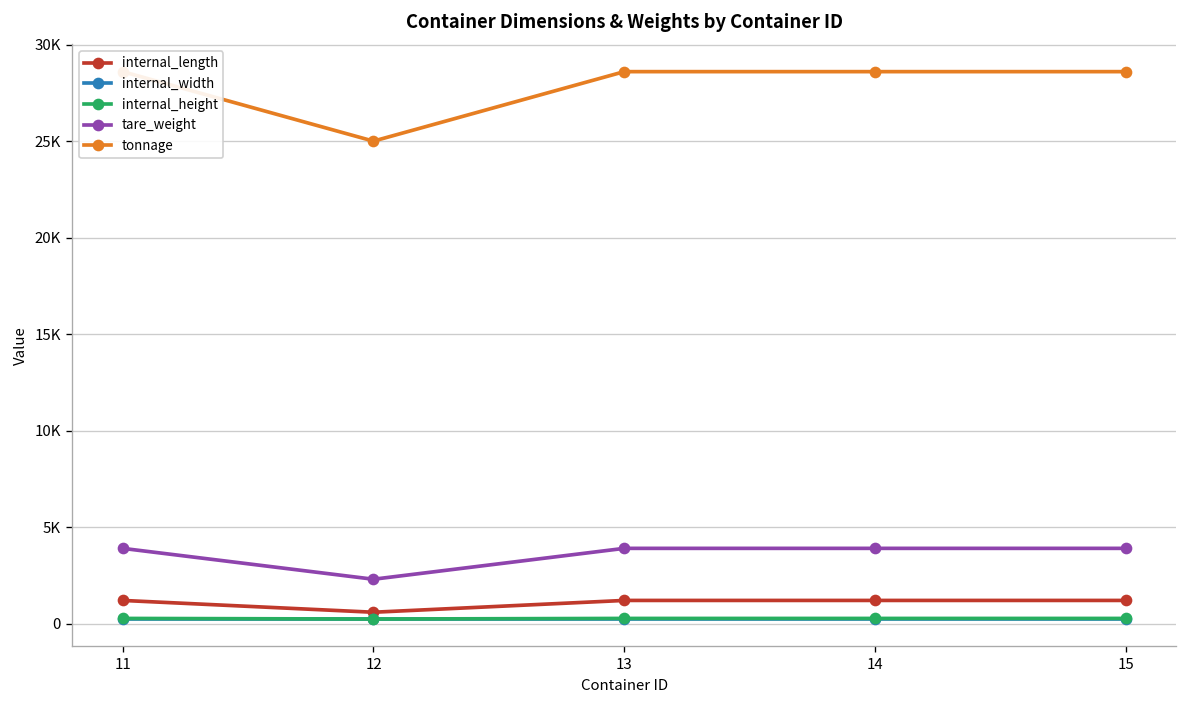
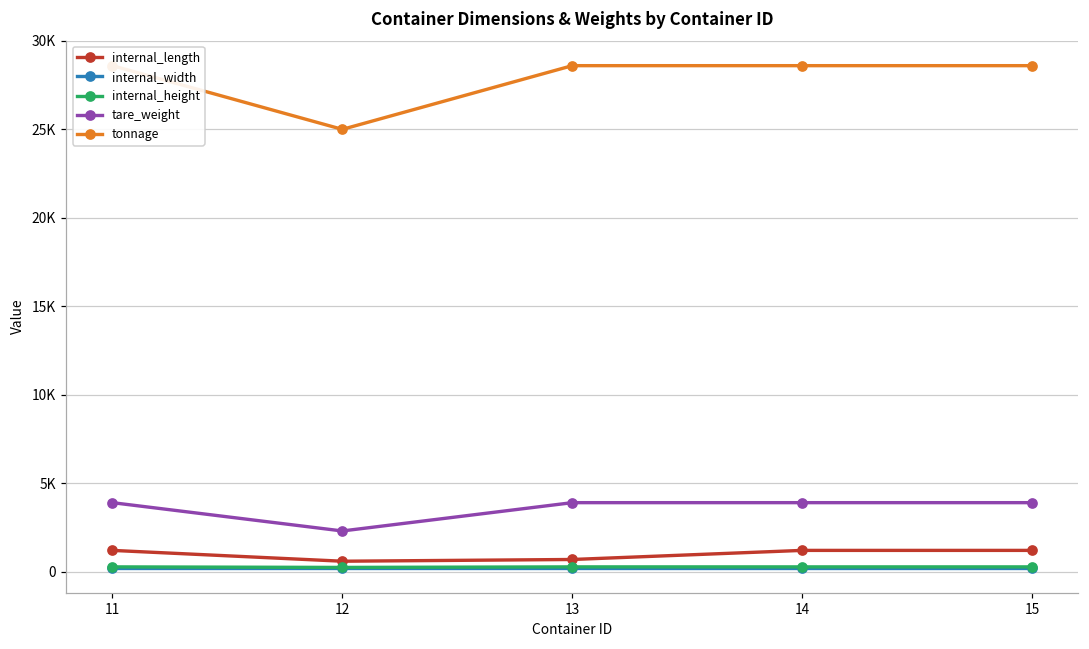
  {
    "internal_length": {
      "11": 1200,
      "12": 600,
-     "13": 1200,
+     "13": 700,
      "14": 1200,
      "15": 1200
    },
    "tare_weight": {
      "11": 3900,
      "12": 2300,
      "13": 3900,
      "14": 3900,
      "15": 3900
    },
    "tonnage": {
      "12": 25000,
      "13": 28600,
      "14": 28600,
      "15": 28600
    }
  }
